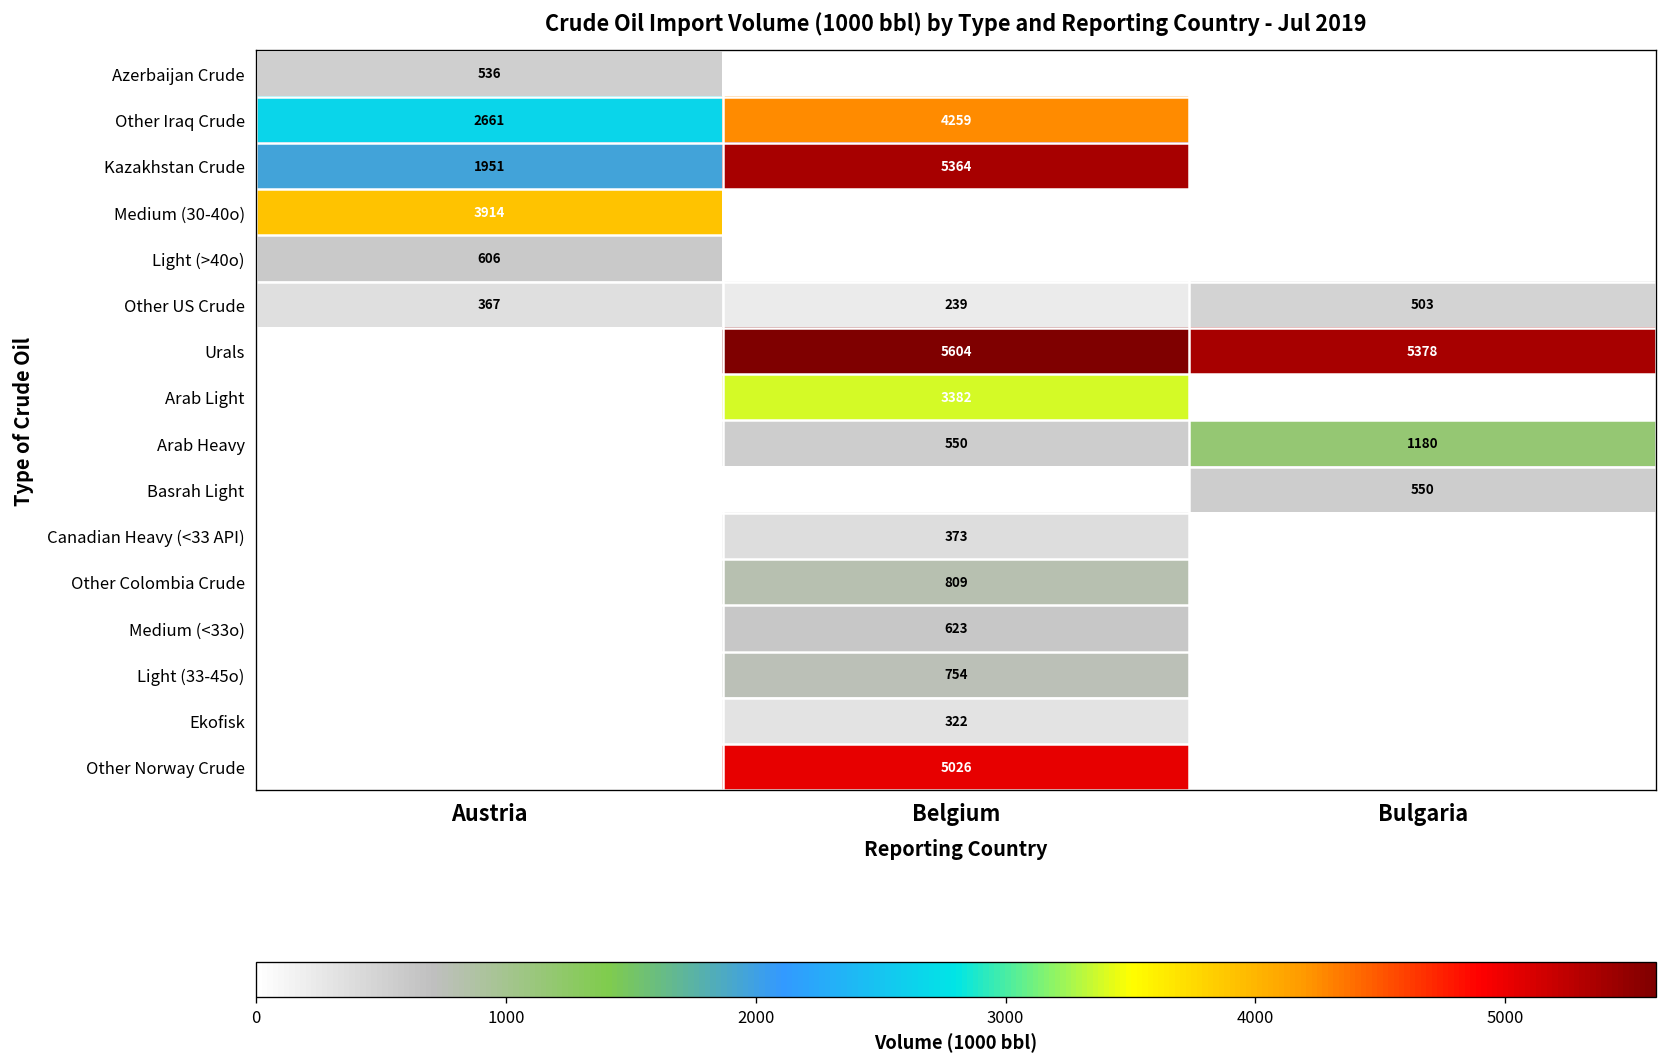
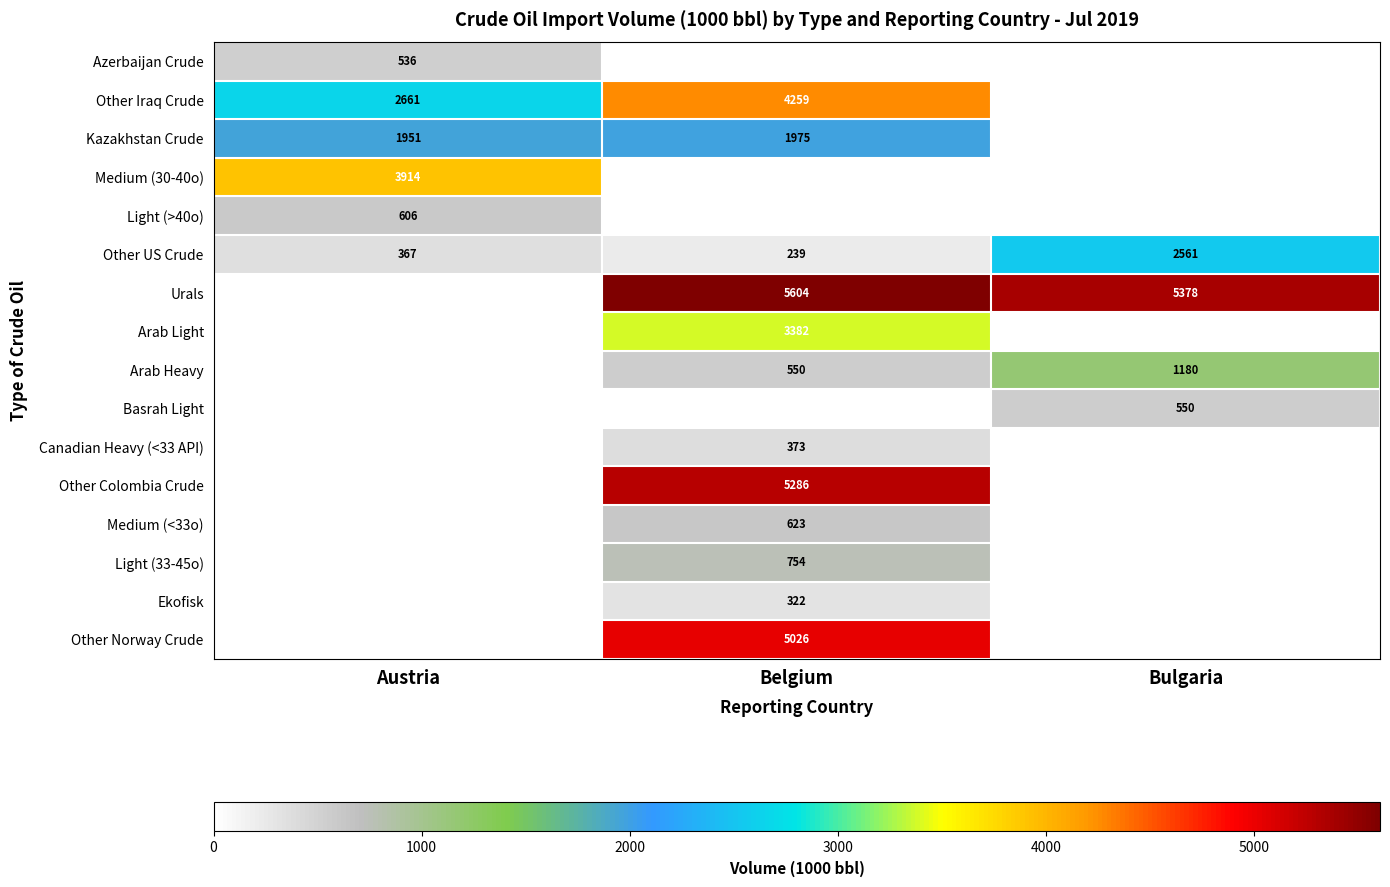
  {
    "Azerbaijan Crude": {
      "Austria": 536
    },
    "Other Iraq Crude": {
      "Austria": 2661,
      "Belgium": 4259
    },
    "Kazakhstan Crude": {
      "Austria": 1951,
-     "Belgium": 5364
+     "Belgium": 1975
    },
    "Medium (30-40o)": {
      "Austria": 3914
    },
    "Light (>40o)": {
      "Austria": 606
    },
    "Other US Crude": {
      "Austria": 367,
      "Belgium": 239,
-     "Bulgaria": 503
+     "Bulgaria": 2561
    },
    "Urals": {
      "Belgium": 5604,
      "Bulgaria": 5378
    },
    "Arab Light": {
      "Belgium": 3382
    },
    "Arab Heavy": {
      "Belgium": 550,
      "Bulgaria": 1180
    },
    "Basrah Light": {
      "Bulgaria": 550
    },
    "Canadian Heavy (<33 API)": {
      "Belgium": 373
    },
    "Other Colombia Crude": {
-     "Belgium": 809
+     "Belgium": 5286
    },
    "Medium (<33o)": {
      "Belgium": 623
    },
    "Light (33-45o)": {
      "Belgium": 754
    },
    "Ekofisk": {
      "Belgium": 322
    },
    "Other Norway Crude": {
      "Belgium": 5026
    }
  }
